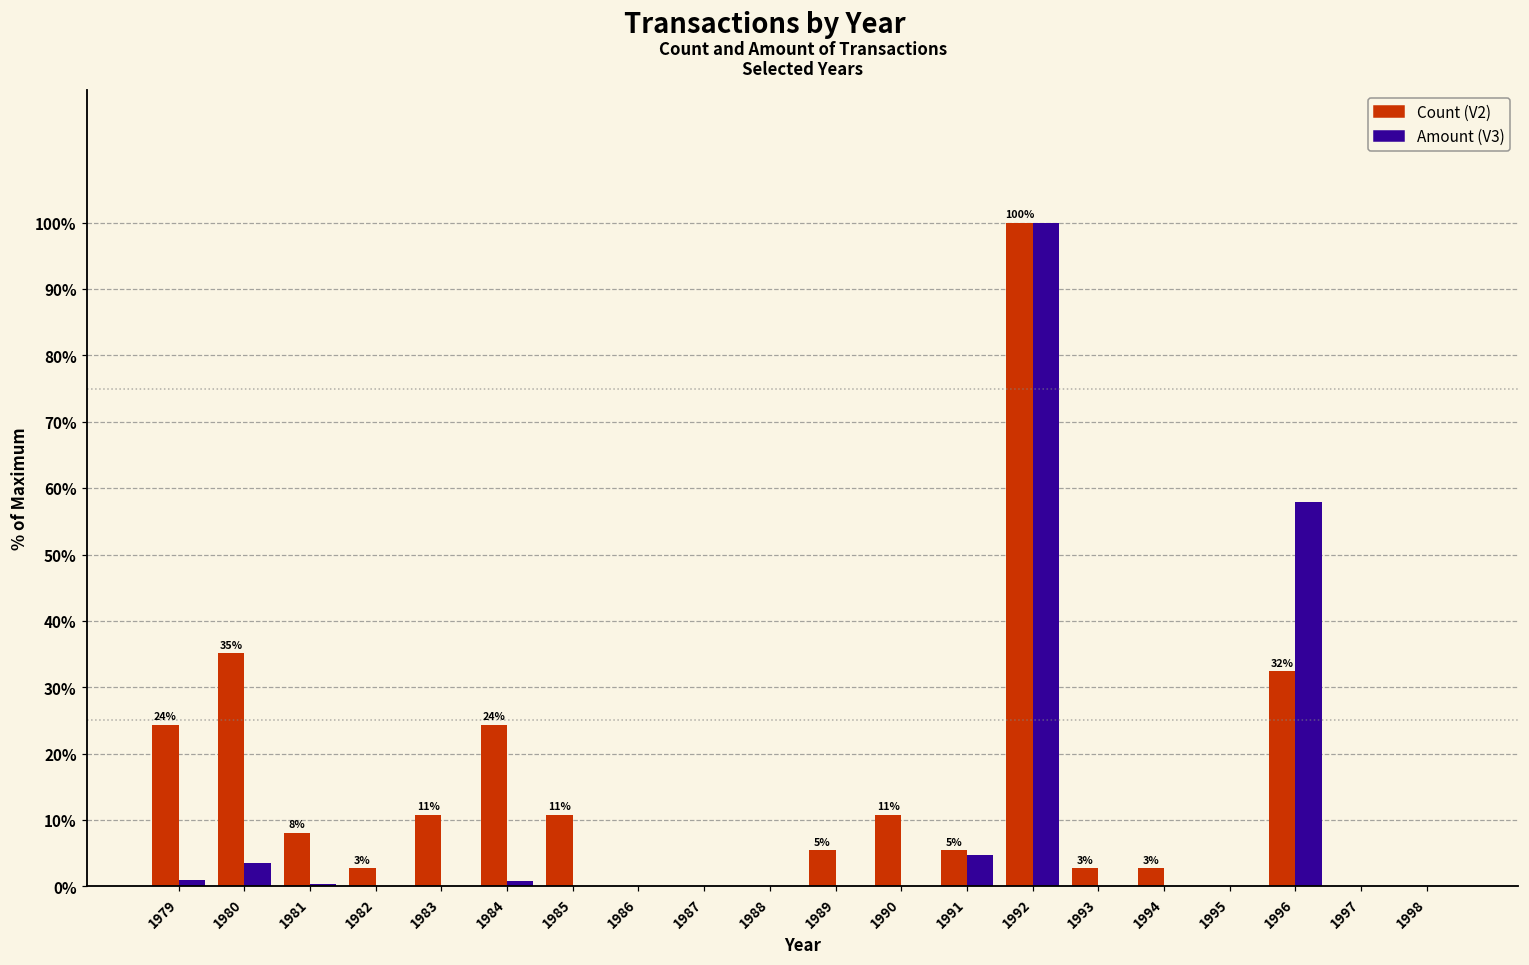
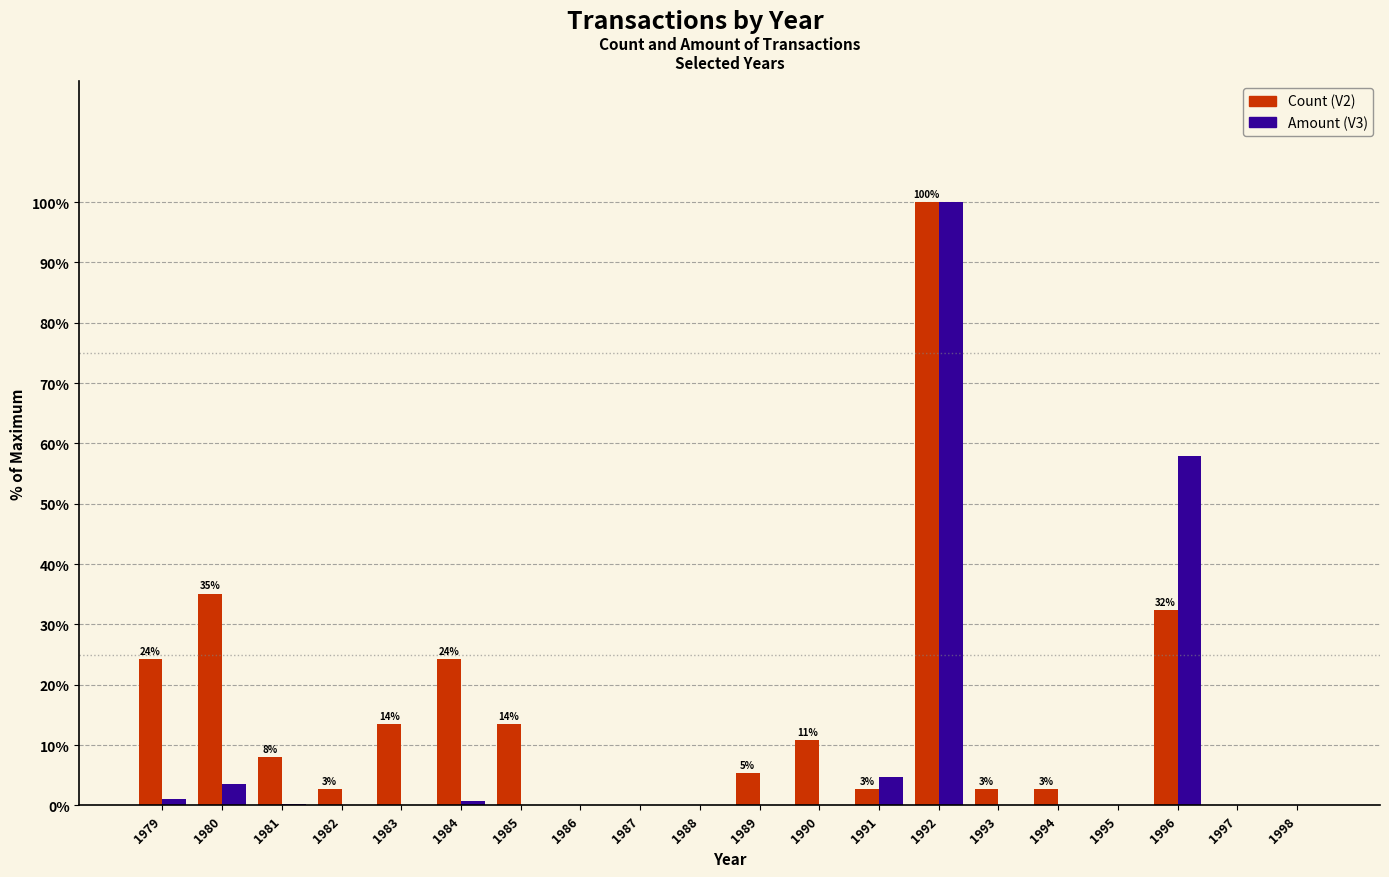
  {
    "Count (V2)": {
      "1979": "24%",
      "1980": "35%",
      "1981": "8%",
      "1982": "3%",
-     "1983": "11%",
+     "1983": "14%",
      "1984": "24%",
-     "1985": "11%",
+     "1985": "14%",
      "1989": "5%",
      "1990": "11%",
-     "1991": "5%",
+     "1991": "3%",
      "1992": "100%",
      "1993": "3%",
      "1994": "3%",
      "1996": "32%"
    },
    "Amount (V3)": {
      "1979": "1%",
      "1980": "4%",
      "1984": "1%",
      "1986": "0%",
      "1987": "0%",
      "1988": "0%",
      "1989": "0%",
      "1993": "0%",
      "1994": "0%",
      "1995": "0%",
      "1996": "58%",
      "1997": "0%",
      "1998": "0%"
    }
  }
